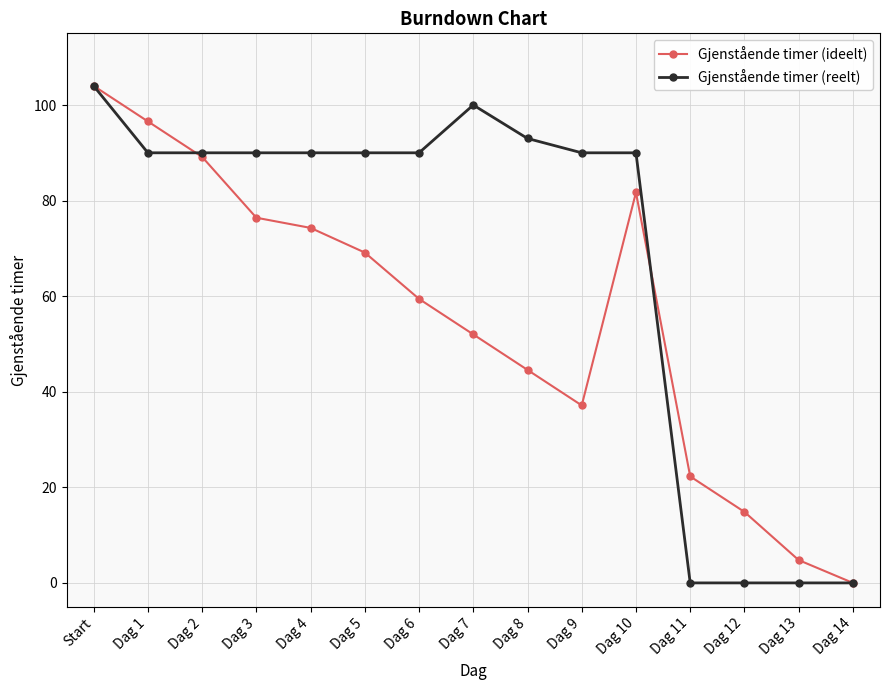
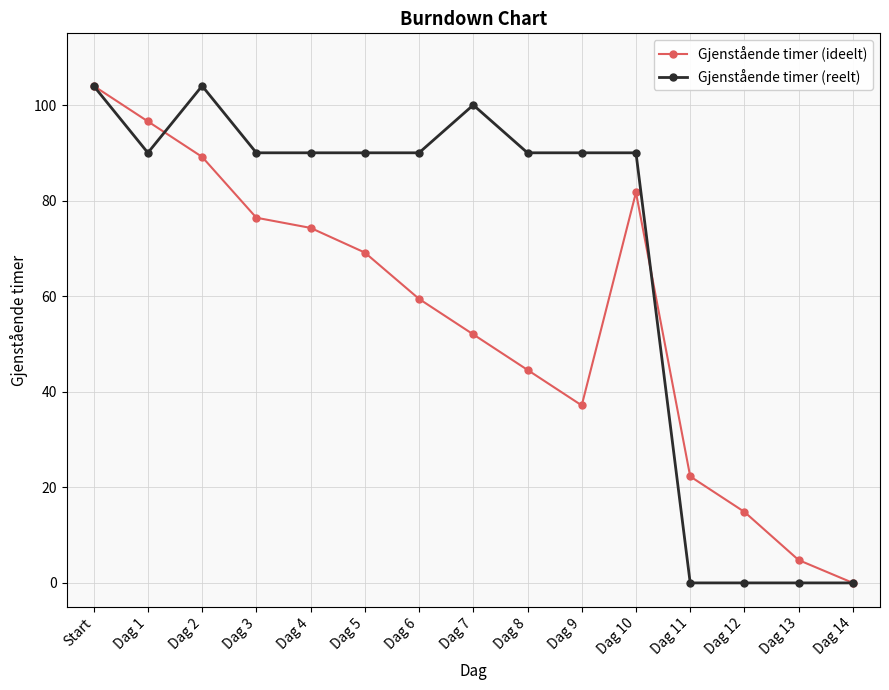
  {
    "Gjenstående timer (ideelt)": {
      "Dag 1": 97,
      "Dag 2": 89,
      "Dag 3": 76,
      "Dag 4": 74,
      "Dag 5": 69,
      "Dag 6": 59,
      "Dag 7": 52,
      "Dag 8": 45,
      "Dag 9": 37,
      "Dag 10": 82,
      "Dag 11": 22,
      "Dag 12": 15,
      "Dag 13": 5
    },
    "Gjenstående timer (reelt)": {
      "Dag 1": 90,
-     "Dag 2": 90,
+     "Dag 2": 104,
      "Dag 3": 90,
      "Dag 4": 90,
      "Dag 5": 90,
      "Dag 6": 90,
      "Dag 7": 100,
-     "Dag 8": 93,
+     "Dag 8": 90,
      "Dag 9": 90,
      "Dag 10": 90,
      "Dag 11": 0,
      "Dag 12": 0,
      "Dag 13": 0
    }
  }
